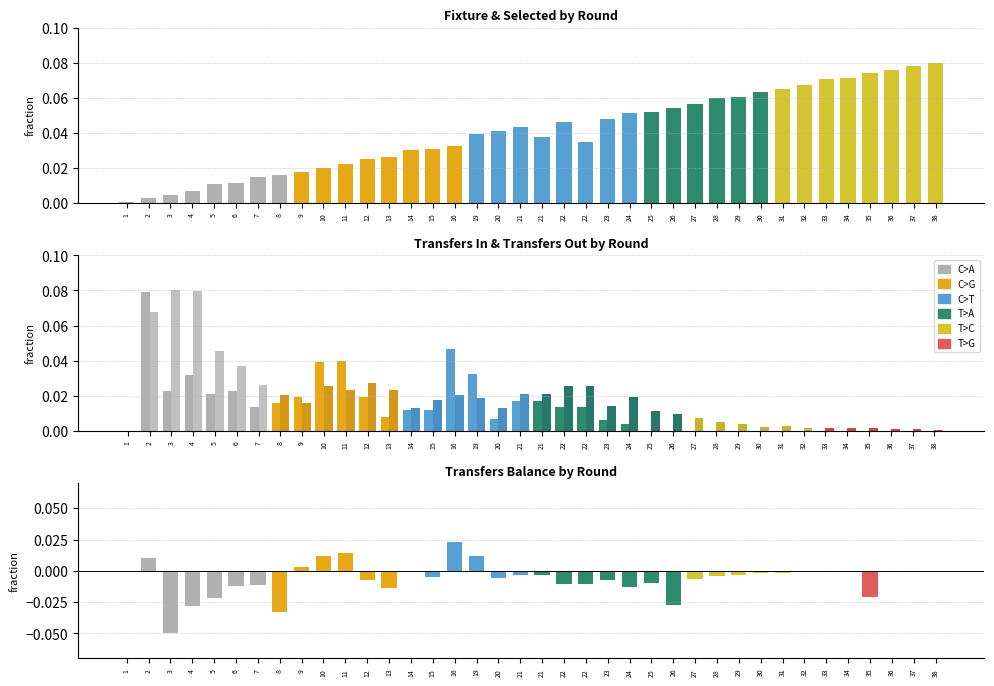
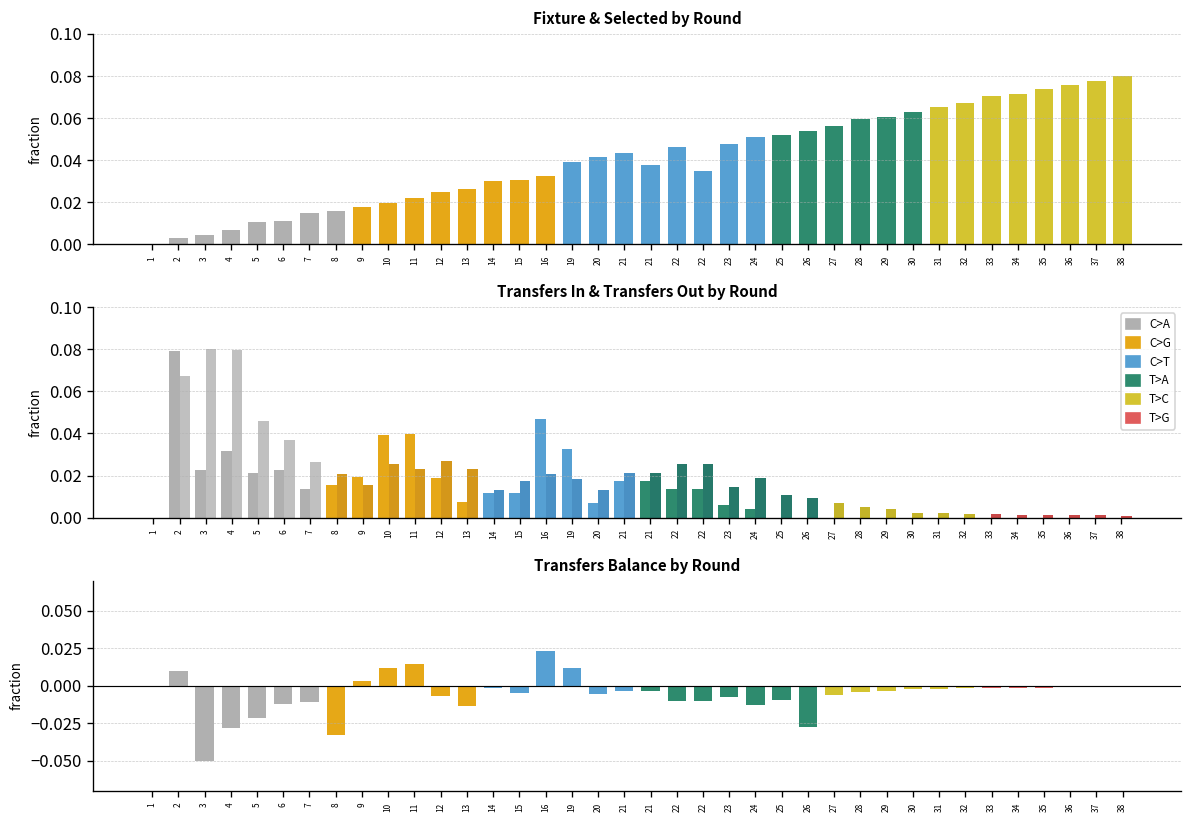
  {
    "Fixture & Selected by Round": {
      "2": 0.003,
      "3": 0.005,
      "4": 0.007,
      "5": 0.011,
      "6": 0.011,
      "7": 0.015,
      "8": 0.016,
      "9": 0.018,
      "10": 0.020,
      "11": 0.022,
      "12": 0.025,
      "13": 0.026,
      "14": 0.030,
      "15": 0.031,
      "16": 0.033,
      "19": 0.039,
      "20": 0.041,
      "23": 0.048,
      "24": 0.051,
      "25": 0.052,
      "26": 0.054,
      "27": 0.056,
      "28": 0.060,
      "29": 0.061,
      "30": 0.063,
      "31": 0.065,
      "32": 0.067,
      "33": 0.071,
      "34": 0.071,
      "35": 0.074,
      "36": 0.076,
      "37": 0.078,
      "38": 0.080
    },
    "Transfers Balance by Round": {
      "1": 0.000,
      "2": 0.010,
      "3": -0.050,
      "4": -0.028,
      "5": -0.021,
      "6": -0.012,
      "7": -0.011,
      "8": -0.033,
      "9": 0.003,
      "10": 0.012,
      "11": 0.014,
      "12": -0.007,
      "13": -0.014,
      "15": -0.005,
      "16": 0.023,
      "19": 0.012,
      "20": -0.006,
      "23": -0.007,
      "24": -0.013,
      "25": -0.010,
      "26": -0.027,
      "27": -0.006,
      "28": -0.004,
      "29": -0.004,
      "31": -0.002,
-     "35": -0.021
+     "35": -0.001
    }
  }
